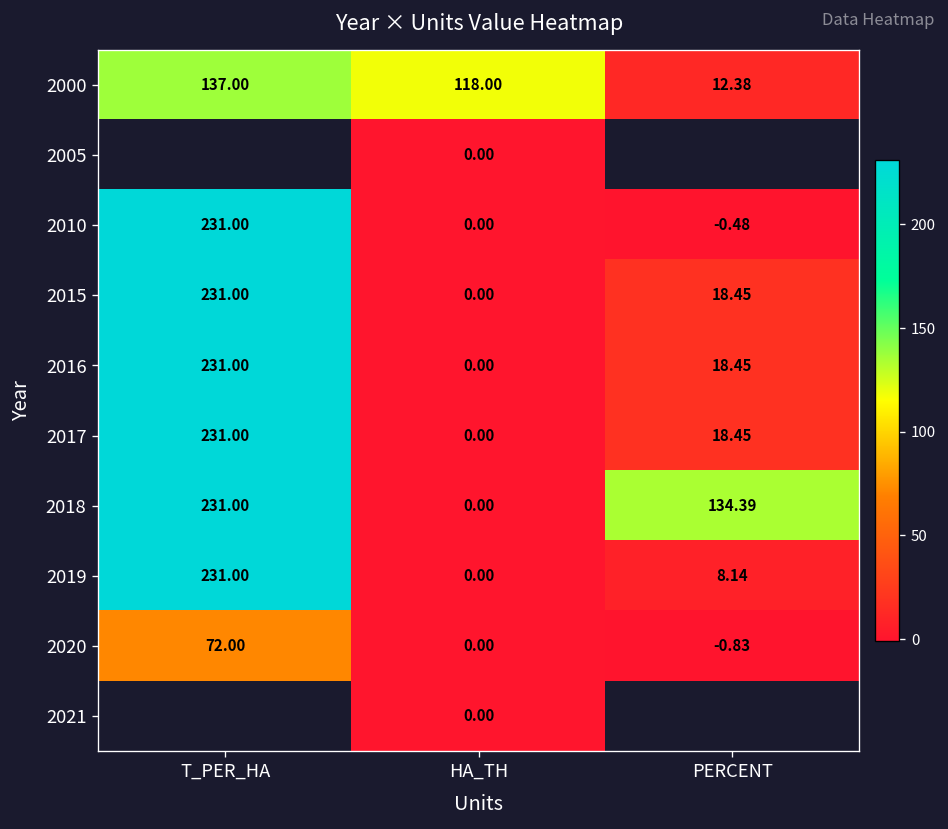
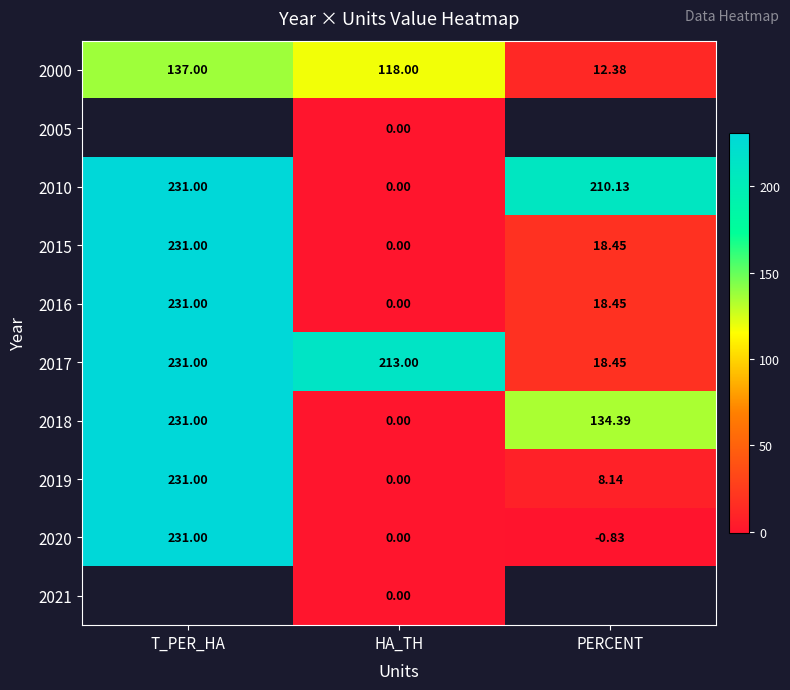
  {
    "2000": {
      "T_PER_HA": 137.00,
      "HA_TH": 118.00,
      "PERCENT": 12.38
    },
    "2005": {
      "HA_TH": 0.00
    },
    "2010": {
      "T_PER_HA": 231.00,
      "HA_TH": 0.00,
-     "PERCENT": -0.48
+     "PERCENT": 210.13
    },
    "2015": {
      "T_PER_HA": 231.00,
      "HA_TH": 0.00,
      "PERCENT": 18.45
    },
    "2016": {
      "T_PER_HA": 231.00,
      "HA_TH": 0.00,
      "PERCENT": 18.45
    },
    "2017": {
      "T_PER_HA": 231.00,
-     "HA_TH": 0.00,
+     "HA_TH": 213.00,
      "PERCENT": 18.45
    },
    "2018": {
      "T_PER_HA": 231.00,
      "HA_TH": 0.00,
      "PERCENT": 134.39
    },
    "2019": {
      "T_PER_HA": 231.00,
      "HA_TH": 0.00,
      "PERCENT": 8.14
    },
    "2020": {
-     "T_PER_HA": 72.00,
+     "T_PER_HA": 231.00,
      "HA_TH": 0.00,
      "PERCENT": -0.83
    },
    "2021": {
      "HA_TH": 0.00
    }
  }
